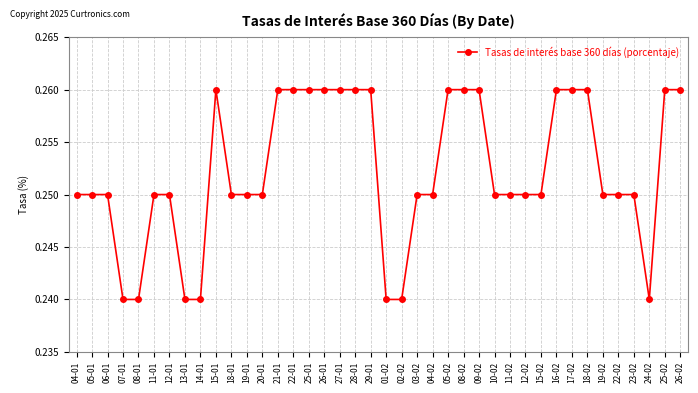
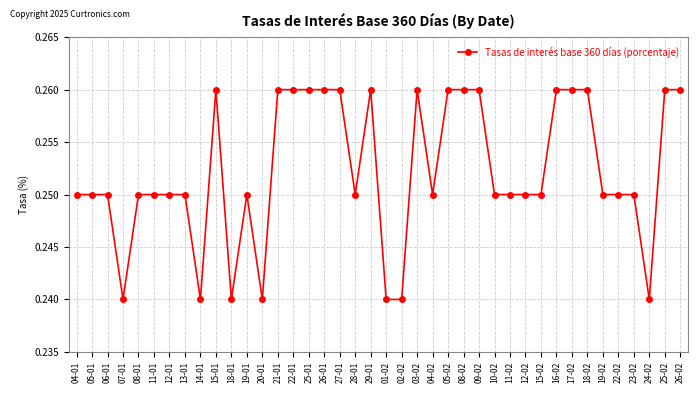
  {
    "04-01": 0.25,
    "05-01": 0.25,
    "06-01": 0.25,
    "07-01": 0.24,
-   "08-01": 0.24,
+   "08-01": 0.25,
    "11-01": 0.25,
    "12-01": 0.25,
-   "13-01": 0.24,
+   "13-01": 0.25,
    "14-01": 0.24,
    "15-01": 0.26,
-   "18-01": 0.25,
+   "18-01": 0.24,
    "19-01": 0.25,
-   "20-01": 0.25,
+   "20-01": 0.24,
    "21-01": 0.26,
    "22-01": 0.26,
    "25-01": 0.26,
    "26-01": 0.26,
    "27-01": 0.26,
-   "28-01": 0.26,
+   "28-01": 0.25,
    "29-01": 0.26,
    "01-02": 0.24,
    "02-02": 0.24,
-   "03-02": 0.25,
+   "03-02": 0.26,
    "04-02": 0.25,
    "05-02": 0.26,
    "08-02": 0.26,
    "09-02": 0.26,
    "10-02": 0.25,
    "11-02": 0.25,
    "12-02": 0.25,
    "15-02": 0.25,
    "16-02": 0.26,
    "17-02": 0.26,
    "18-02": 0.26,
    "19-02": 0.25,
    "22-02": 0.25,
    "23-02": 0.25,
    "24-02": 0.24,
    "25-02": 0.26,
    "26-02": 0.26
  }
